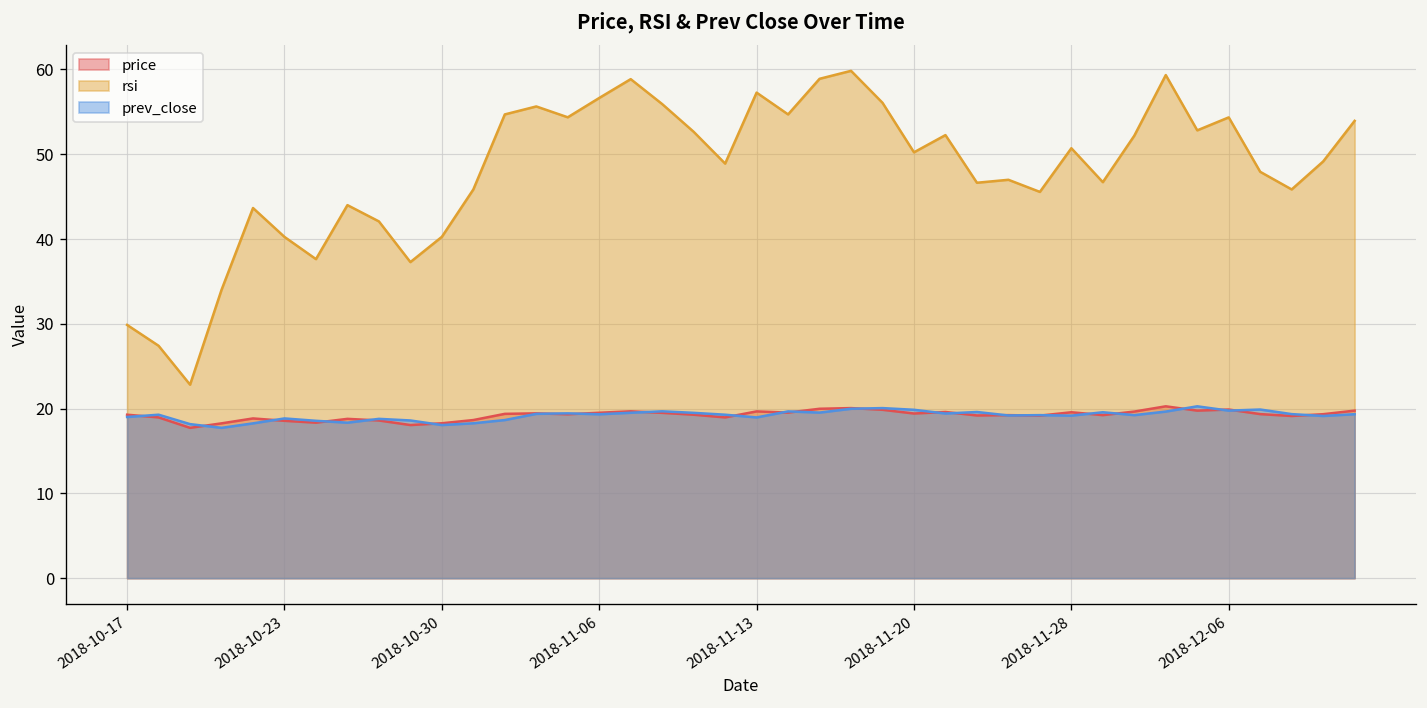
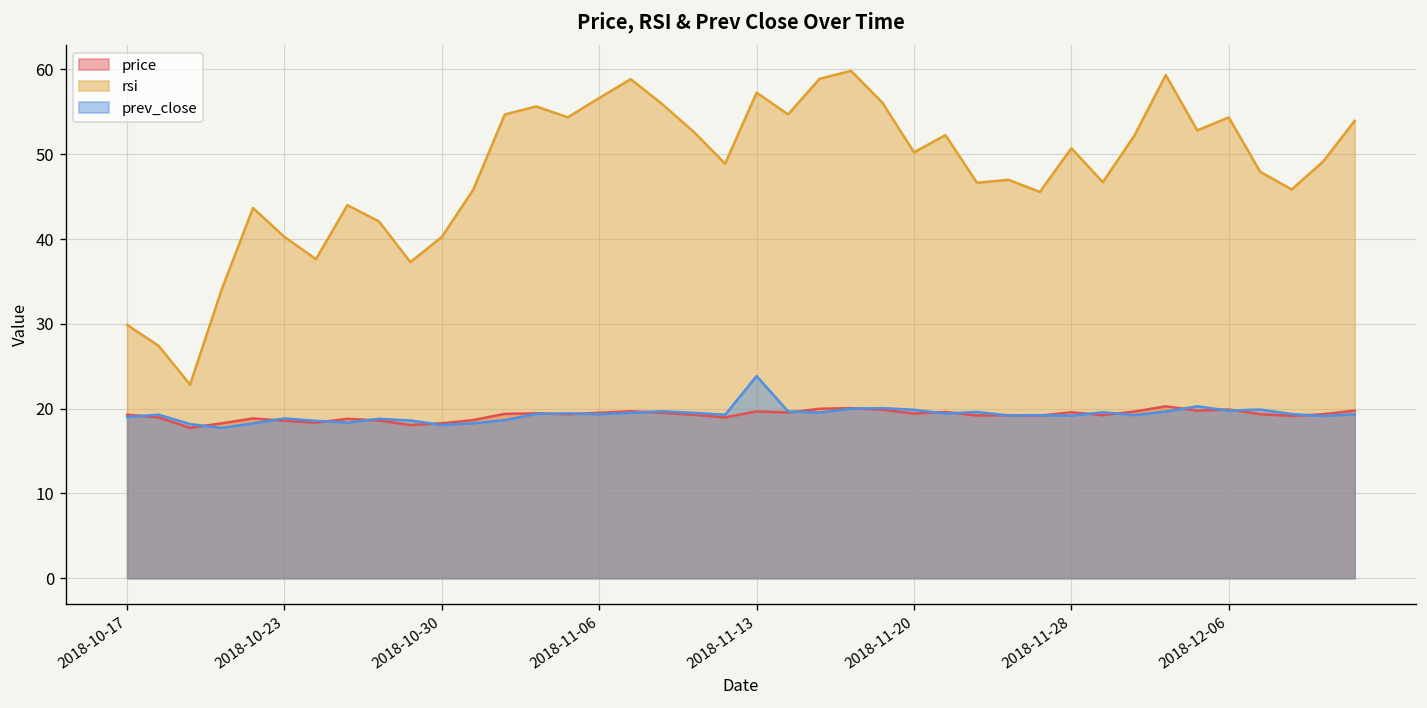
  {
    "prev_close": {
-     "2018-11-13": 19,
+     "2018-11-13": 24,
      "2018-11-20": 20,
      "2018-11-28": 19
    }
  }
